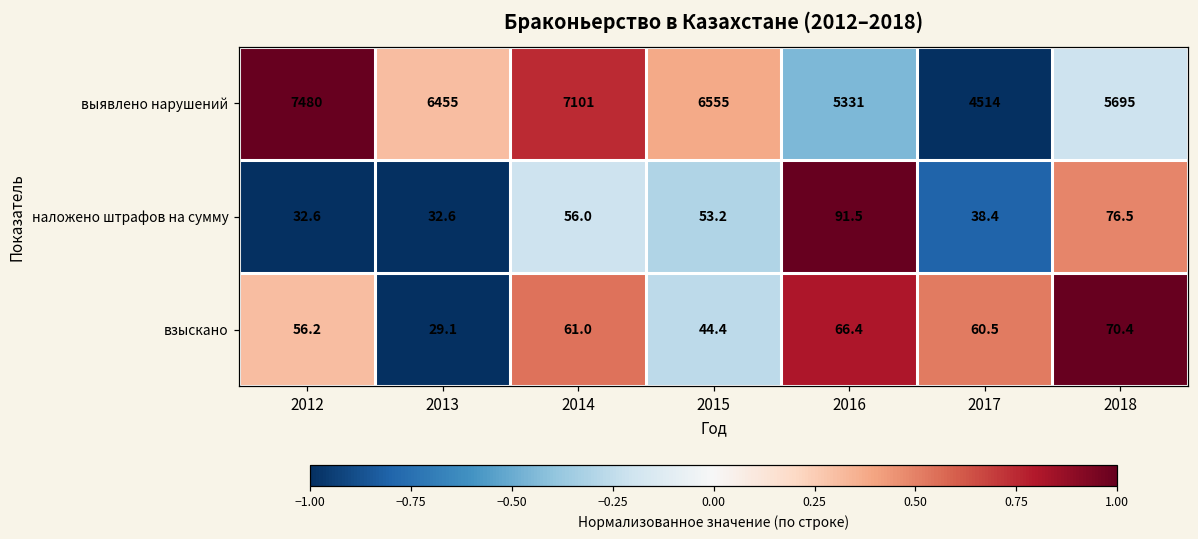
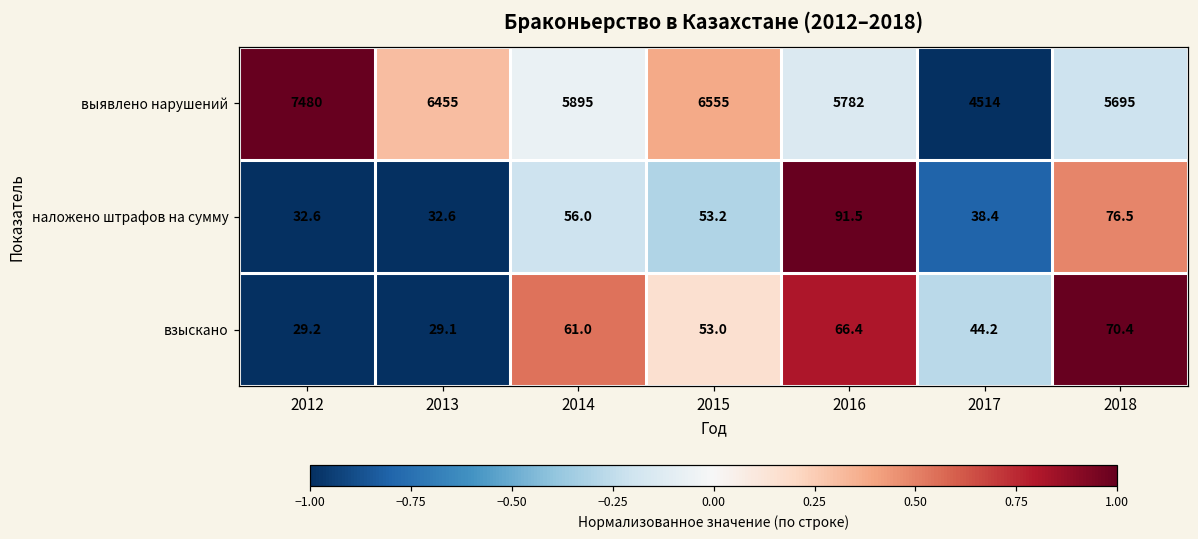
  {
    "выявлено нарушений": {
      "2012": 7480,
      "2013": 6455,
-     "2014": 7101,
+     "2014": 5895,
      "2015": 6555,
-     "2016": 5331,
+     "2016": 5782,
      "2017": 4514,
      "2018": 5695
    },
    "наложено штрафов на сумму": {
      "2012": 32.6,
      "2013": 32.6,
      "2014": 56.0,
      "2015": 53.2,
      "2016": 91.5,
      "2017": 38.4,
      "2018": 76.5
    },
    "взыскано": {
-     "2012": 56.2,
+     "2012": 29.2,
      "2013": 29.1,
      "2014": 61.0,
-     "2015": 44.4,
+     "2015": 53.0,
      "2016": 66.4,
-     "2017": 60.5,
+     "2017": 44.2,
      "2018": 70.4
    }
  }
